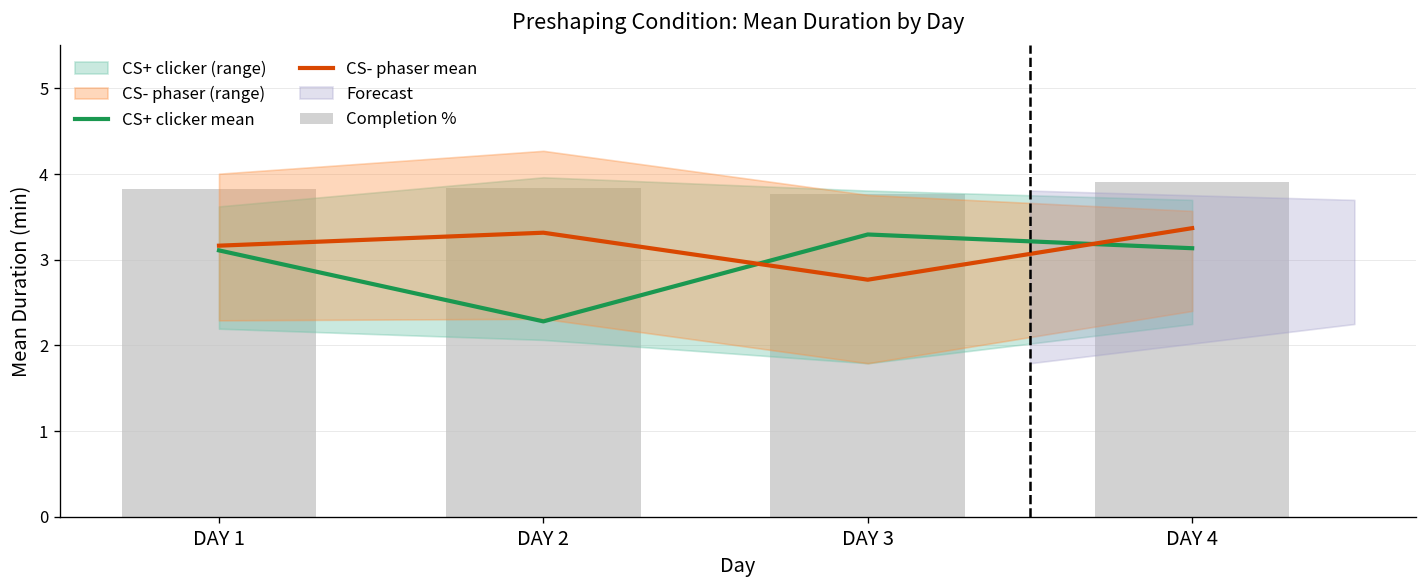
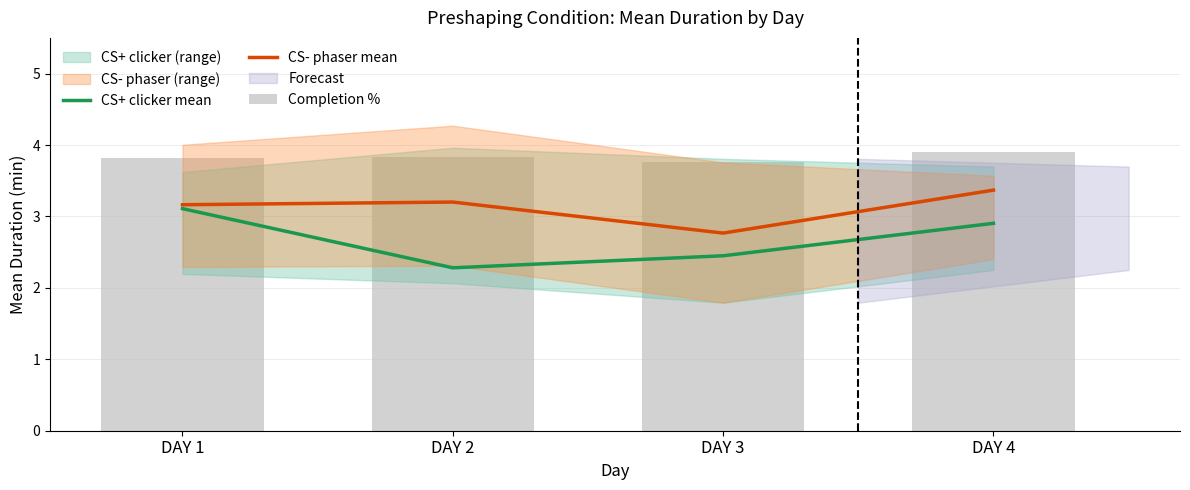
  {
    "CS+ clicker mean": {
      "DAY 1": 3.1,
      "DAY 2": 2.3,
-     "DAY 3": 3.3,
-     "DAY 4": 3.1
+     "DAY 3": 2.4,
+     "DAY 4": 2.9
    },
    "CS- phaser mean": {
      "DAY 1": 3.2,
-     "DAY 2": 3.3,
+     "DAY 2": 3.2,
      "DAY 3": 2.8,
      "DAY 4": 3.4
    }
  }
